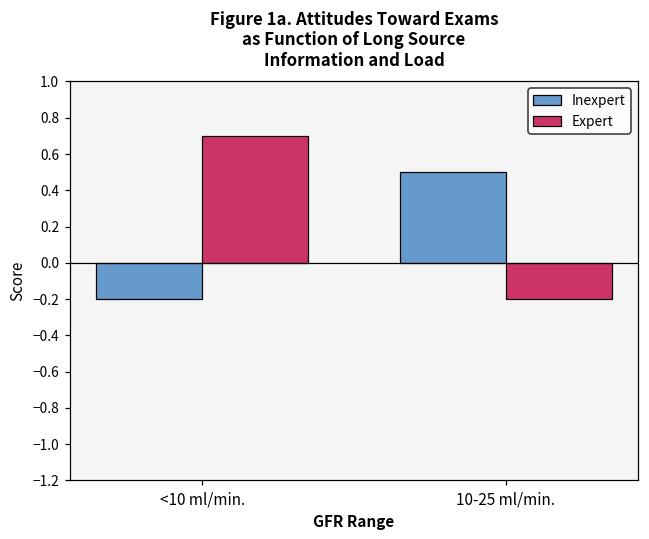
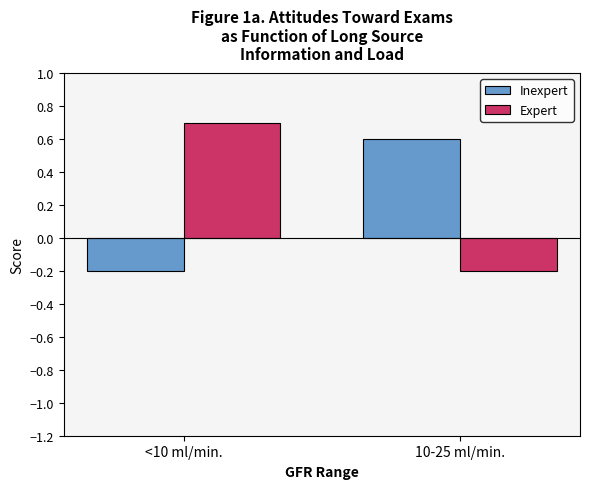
  {
    "Inexpert": {
      "<10 ml/min.": -0.2,
-     "10-25 ml/min.": 0.5
+     "10-25 ml/min.": 0.6
    },
    "Expert": {
      "<10 ml/min.": 0.7,
      "10-25 ml/min.": -0.2
    }
  }
